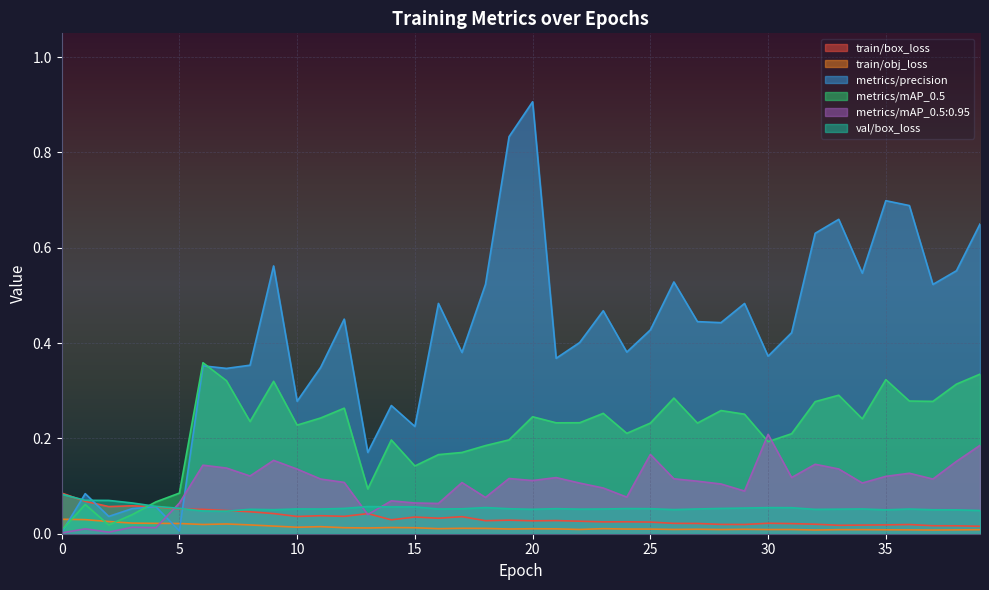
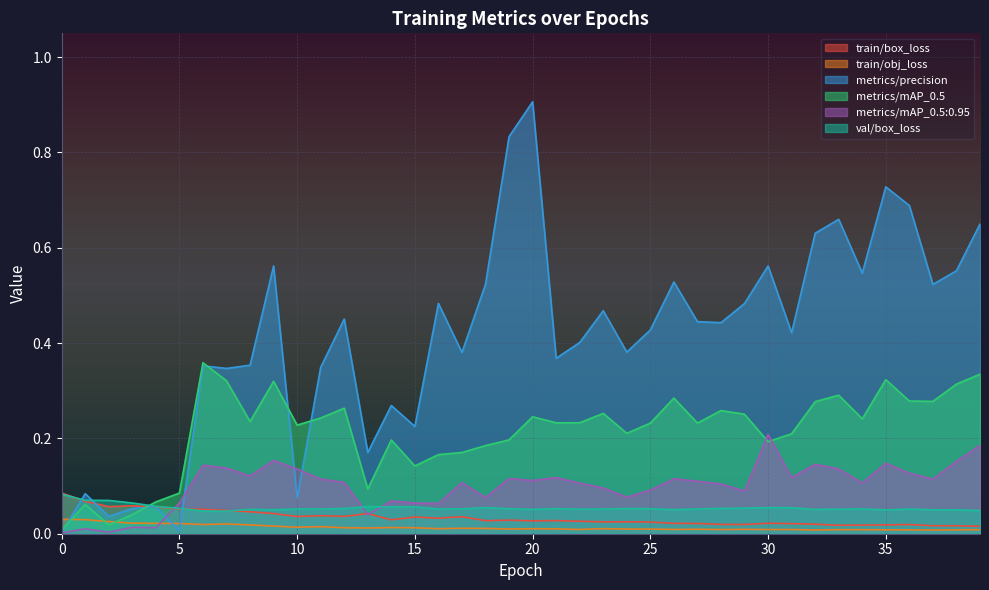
  {
    "metrics/precision": {
      "5": 0.01,
-     "10": 0.28,
+     "10": 0.08,
      "15": 0.23,
      "20": 0.91,
      "25": 0.43,
-     "30": 0.37,
-     "35": 0.70
+     "30": 0.56,
+     "35": 0.73
    },
    "metrics/mAP_0.5:0.95": {
      "5": 0.06,
      "10": 0.14,
      "15": 0.06,
      "20": 0.11,
-     "25": 0.17,
+     "25": 0.09,
      "30": 0.21,
-     "35": 0.12
+     "35": 0.15
    }
  }
